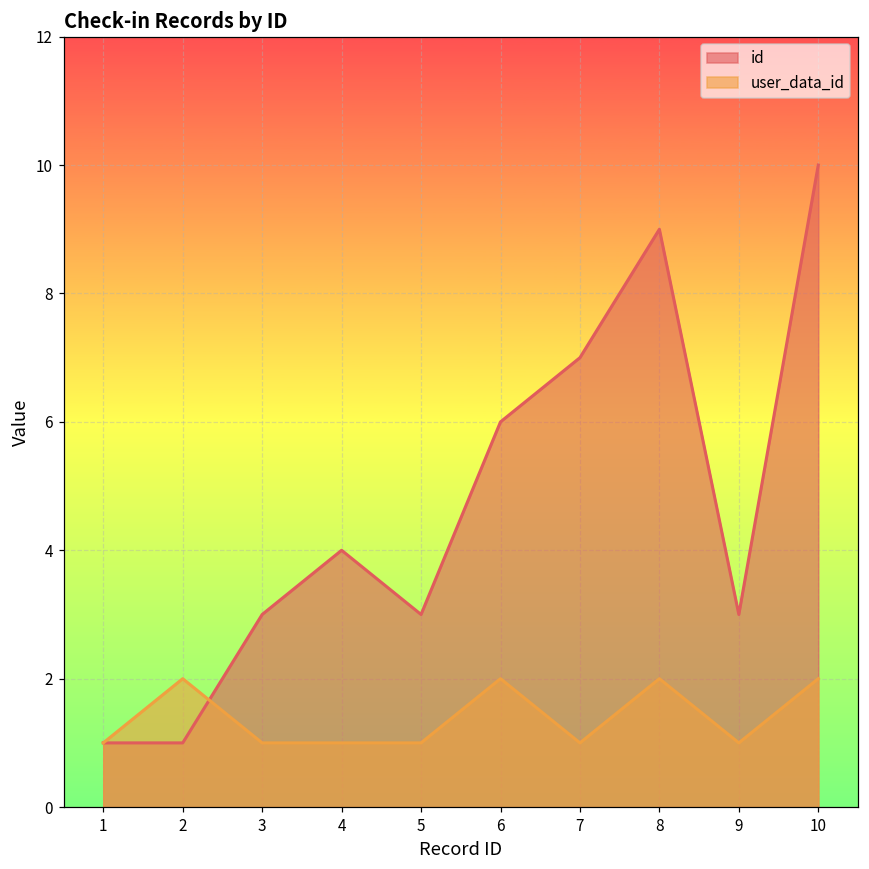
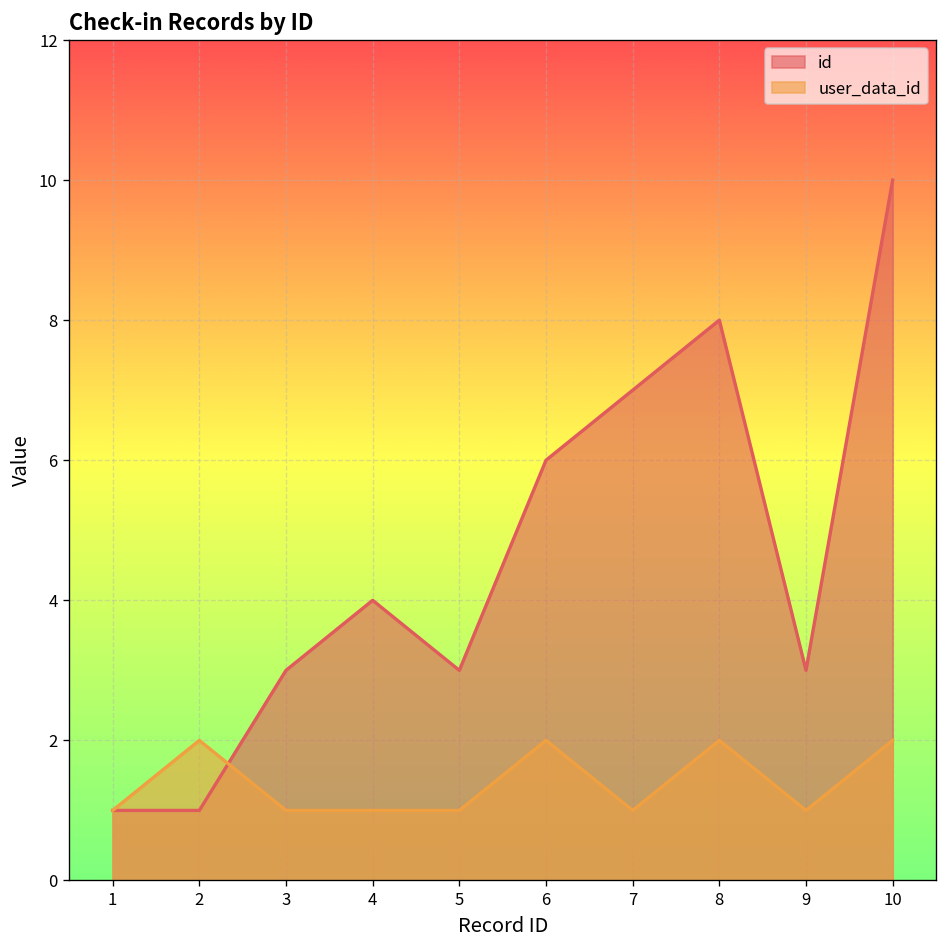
  {
    "id": {
      "2": 1,
      "3": 3,
      "4": 4,
      "5": 3,
      "6": 6,
      "7": 7,
-     "8": 9,
+     "8": 8,
      "9": 3,
      "10": 10
    },
    "user_data_id": {
      "2": 2,
      "3": 1,
      "4": 1,
      "5": 1,
      "6": 2,
      "7": 1,
      "8": 2,
      "9": 1,
      "10": 2
    }
  }
